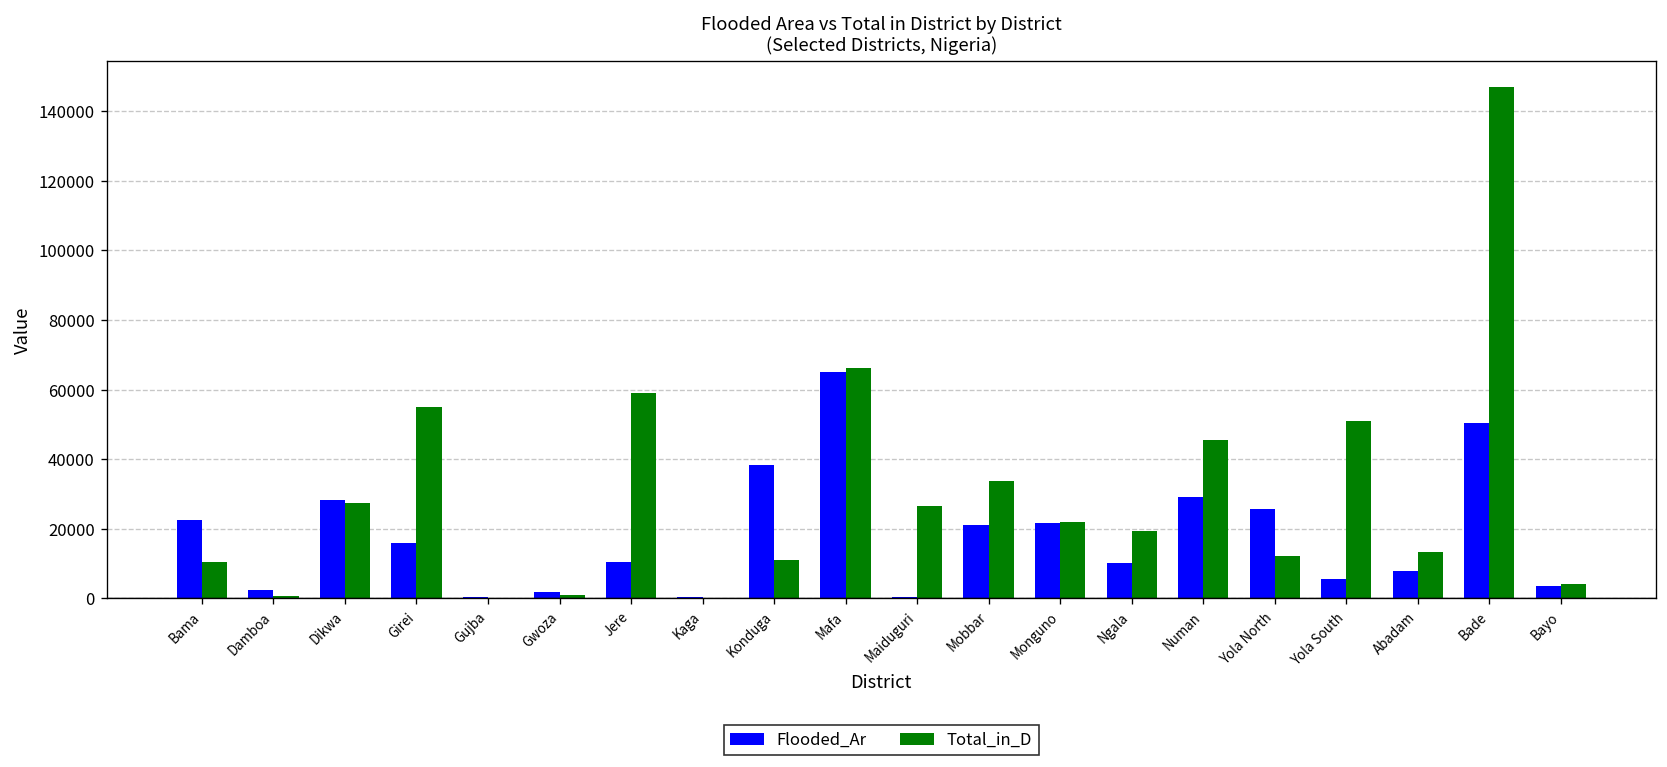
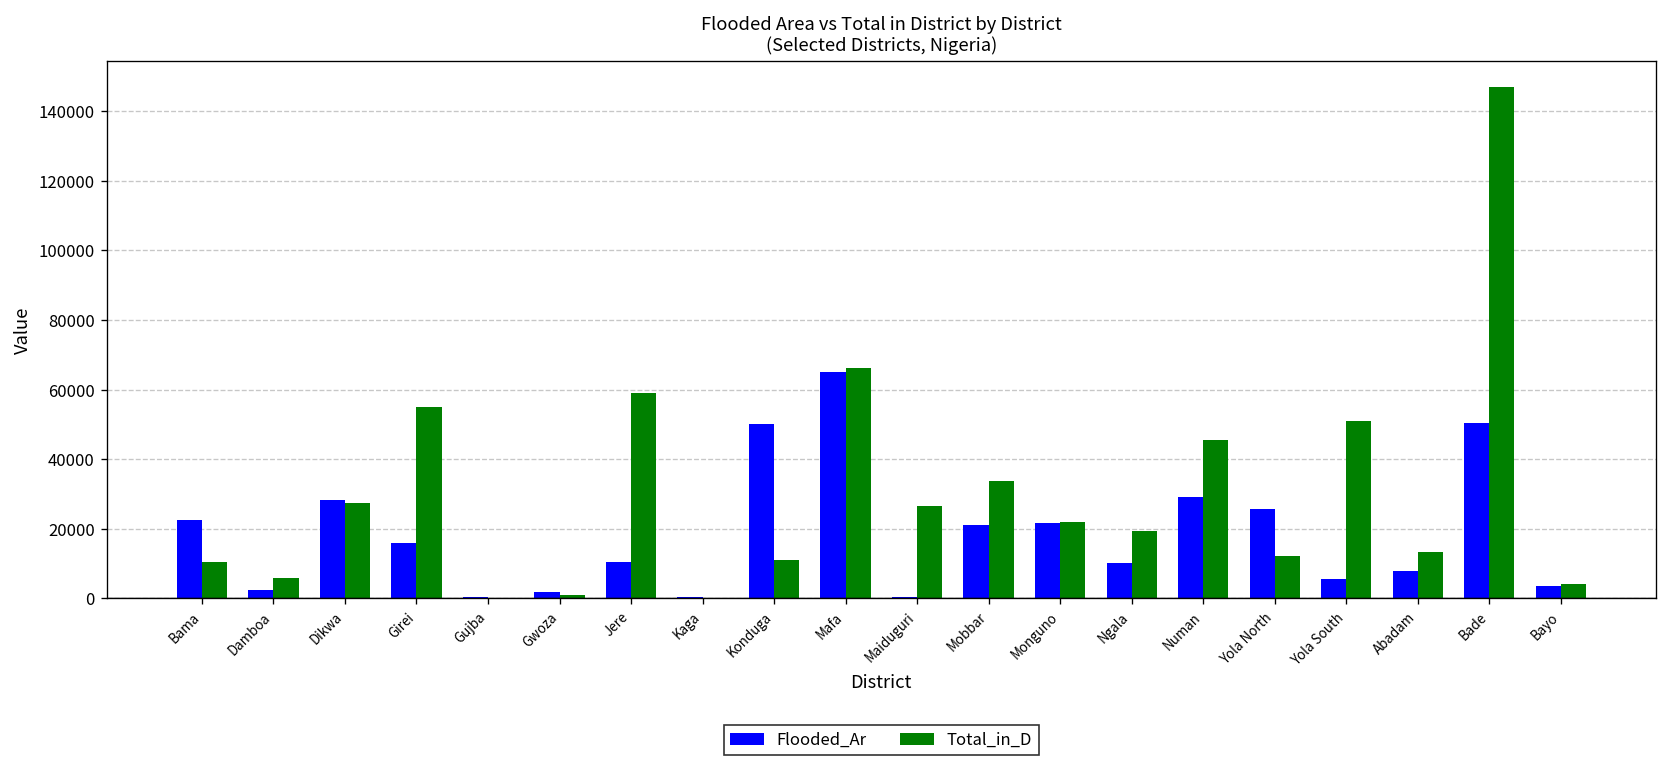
  {
    "Flooded_Ar": {
      "Bama": 23000,
      "Damboa": 2000,
      "Dikwa": 28000,
      "Girei": 16000,
      "Gwoza": 2000,
      "Jere": 10000,
-     "Konduga": 38000,
+     "Konduga": 50000,
      "Mafa": 65000,
      "Mobbar": 21000,
      "Monguno": 22000,
      "Ngala": 10000,
      "Numan": 29000,
      "Yola North": 26000,
      "Yola South": 5000,
      "Abadam": 8000,
      "Bade": 50000,
      "Bayo": 4000
    },
    "Total_in_D": {
      "Bama": 10000,
-     "Damboa": 1000,
+     "Damboa": 6000,
      "Dikwa": 27000,
      "Girei": 55000,
      "Gwoza": 1000,
      "Jere": 59000,
      "Konduga": 11000,
      "Mafa": 66000,
      "Maiduguri": 26000,
      "Mobbar": 34000,
      "Monguno": 22000,
      "Ngala": 19000,
      "Numan": 46000,
      "Yola North": 12000,
      "Yola South": 51000,
      "Abadam": 13000,
      "Bade": 147000,
      "Bayo": 4000
    }
  }
